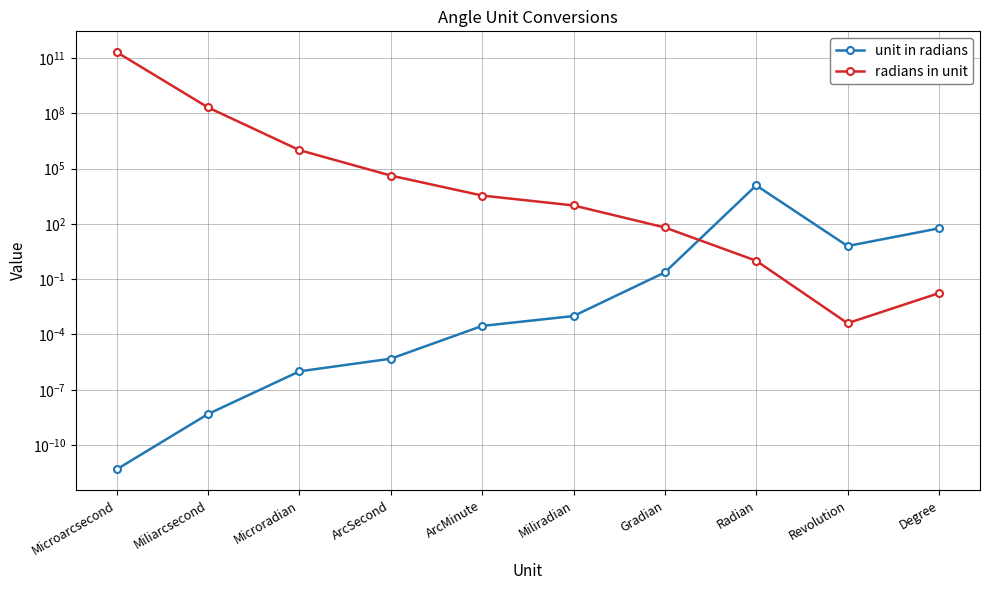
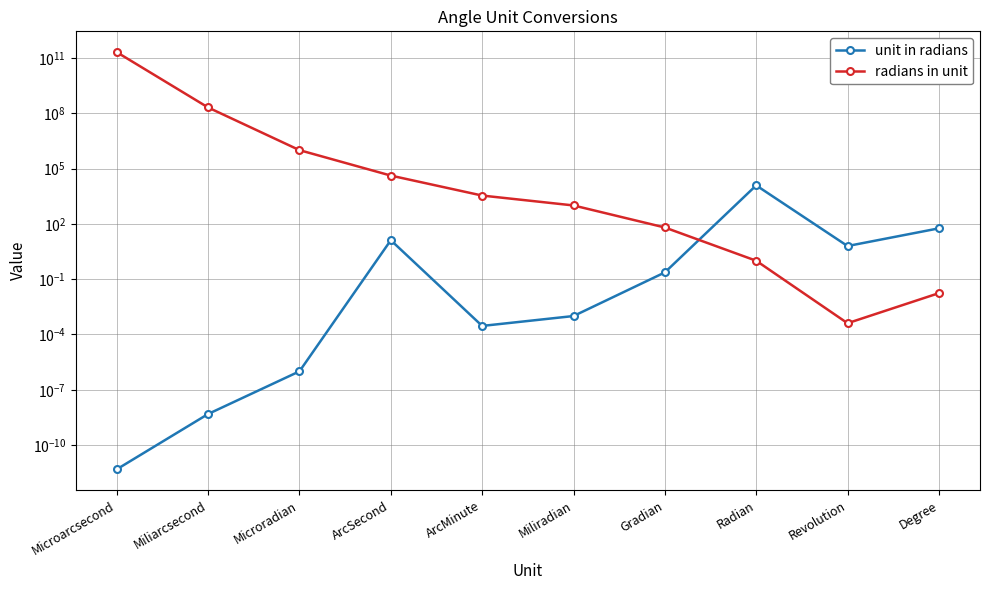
  {
    "unit in radians": {
      "Microarcsecond": 0.000000000005,
      "Miliarcsecond": 0.000000005,
      "Microradian": 0.000001,
-     "ArcSecond": 0,
+     "ArcSecond": 10,
      "ArcMinute": 0.0003,
      "Miliradian": 0.001,
      "Gradian": 0.2,
      "Radian": 10000,
      "Revolution": 6,
      "Degree": 60
    },
    "radians in unit": {
      "Microarcsecond": 200000000000,
      "Miliarcsecond": 200000000,
      "Microradian": 1000000,
      "ArcSecond": 40000,
      "ArcMinute": 3000,
      "Miliradian": 1000,
      "Gradian": 60,
      "Radian": 1,
      "Revolution": 0.0004,
      "Degree": 0.02
    }
  }
